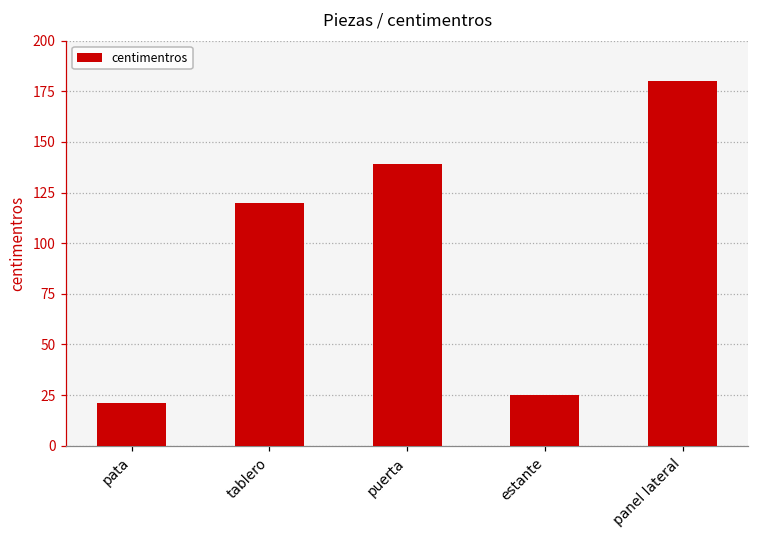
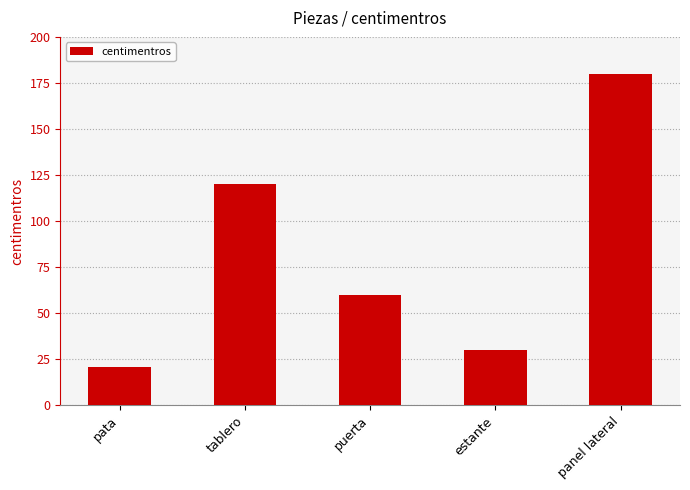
  {
    "pata": 21,
    "tablero": 120,
-   "puerta": 139,
-   "estante": 25,
+   "puerta": 60,
+   "estante": 30,
    "panel lateral": 180
  }
